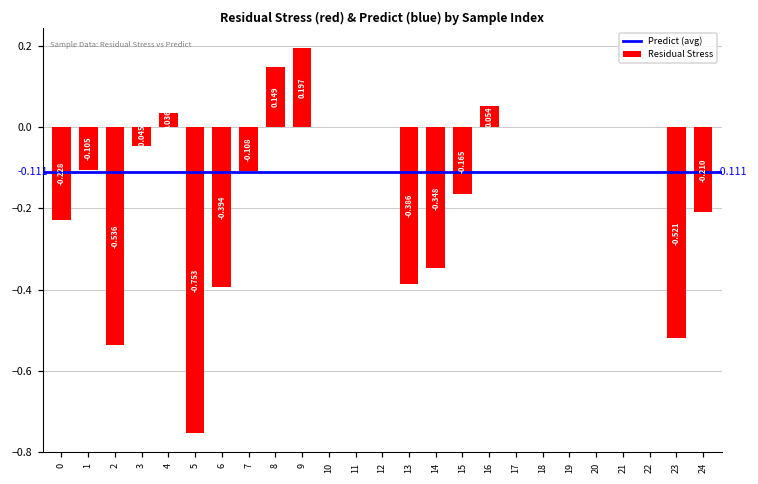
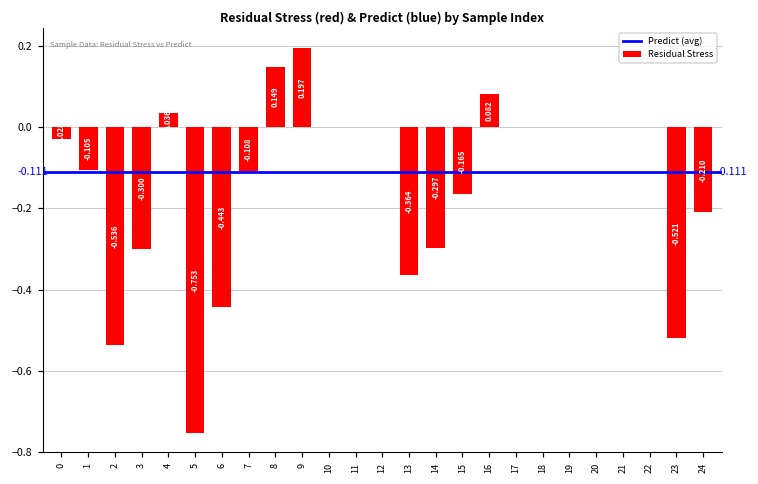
  {
-   "0": -0.23,
+   "0": -0.03,
    "1": -0.105,
    "2": -0.536,
-   "3": -0.045,
+   "3": -0.300,
    "4": 0.036,
    "5": -0.753,
-   "6": -0.394,
+   "6": -0.443,
    "7": -0.108,
    "8": 0.149,
    "9": 0.197,
-   "13": -0.386,
-   "14": -0.348,
+   "13": -0.364,
+   "14": -0.297,
    "15": -0.165,
-   "16": 0.054,
+   "16": 0.082,
    "23": -0.521,
    "24": -0.210
  }
